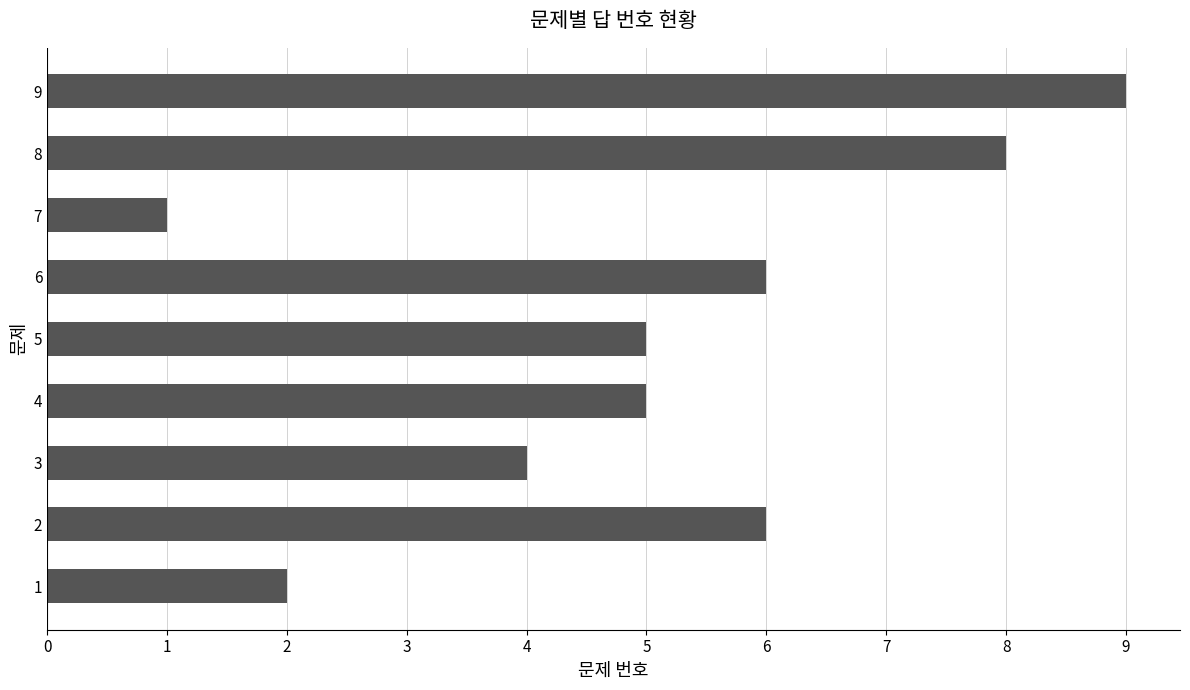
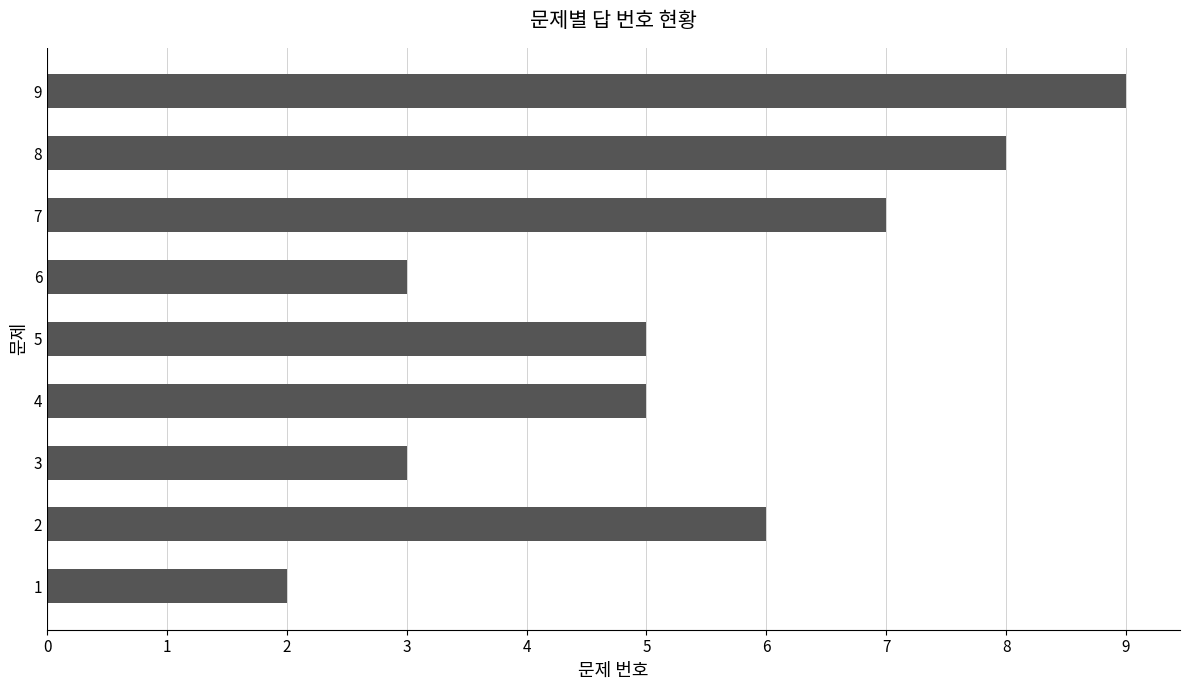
  {
    "9": 9,
    "8": 8,
-   "7": 1,
-   "6": 6,
+   "7": 7,
+   "6": 3,
    "5": 5,
    "4": 5,
-   "3": 4,
+   "3": 3,
    "2": 6,
    "1": 2
  }
